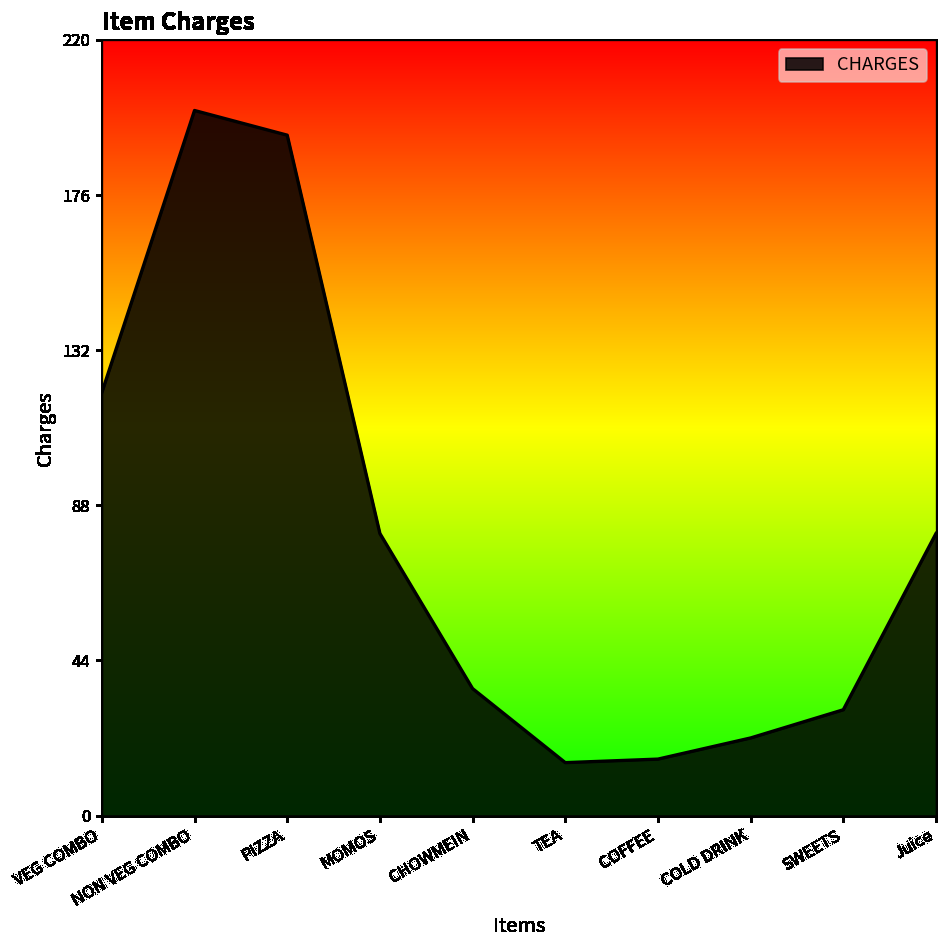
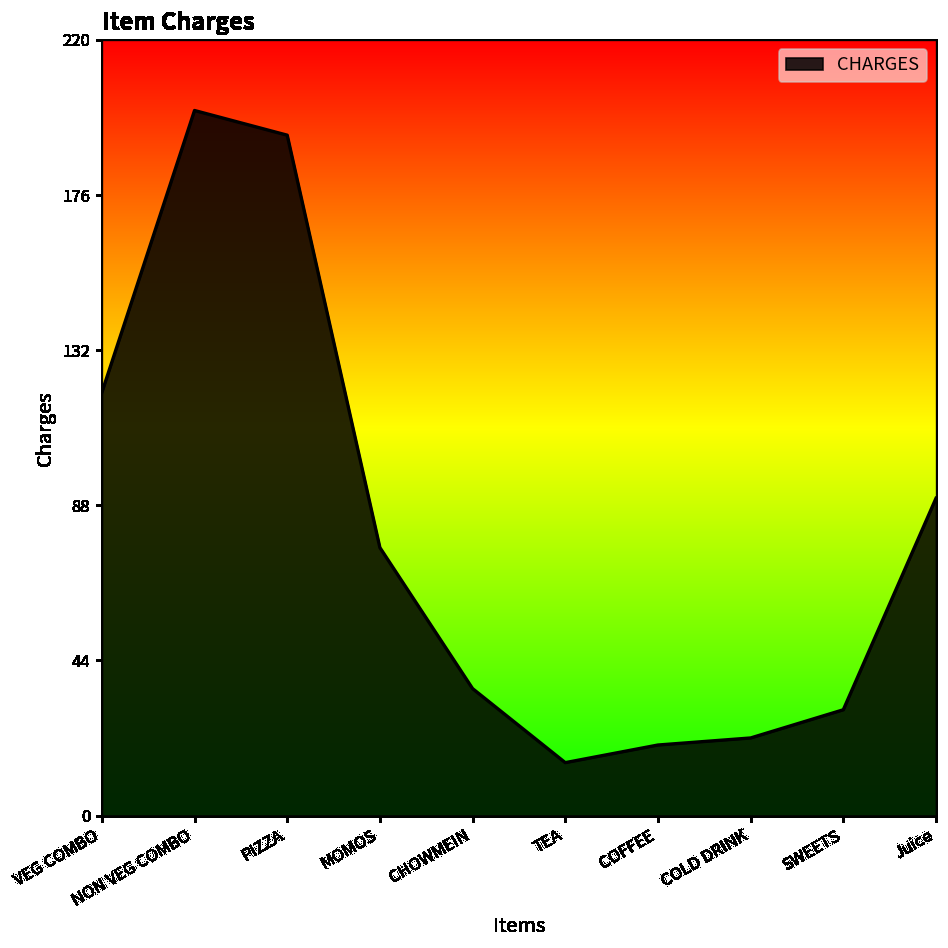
  {
    "VEG COMBO": 120,
    "NON VEG COMBO": 200,
    "PIZZA": 193,
-   "MOMOS": 80,
+   "MOMOS": 76,
    "CHOWMEIN": 36,
    "TEA": 15,
-   "COFFEE": 16,
+   "COFFEE": 20,
    "COLD DRINK": 22,
    "SWEETS": 30,
-   "Juice": 80
+   "Juice": 90
  }
